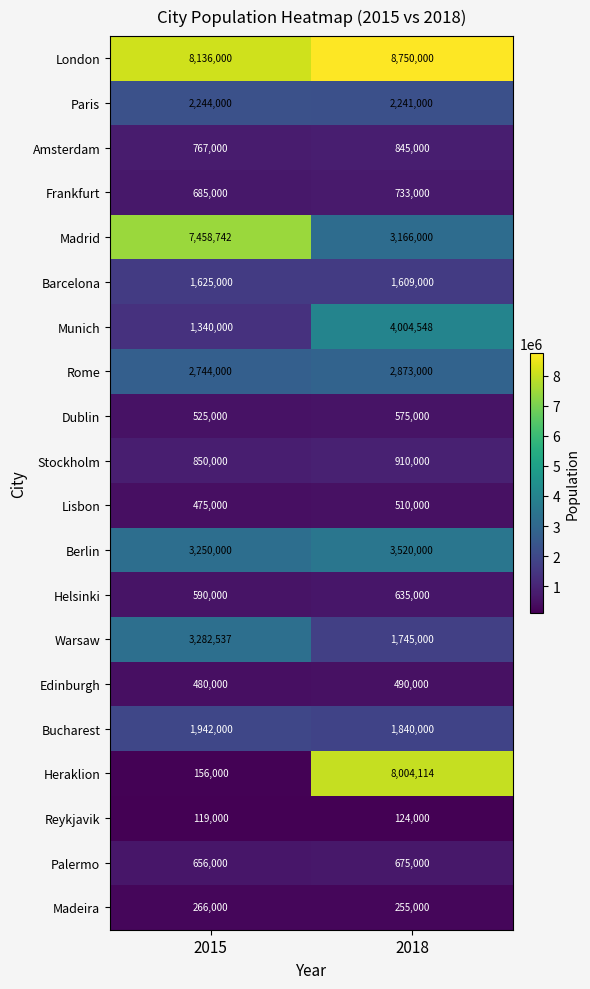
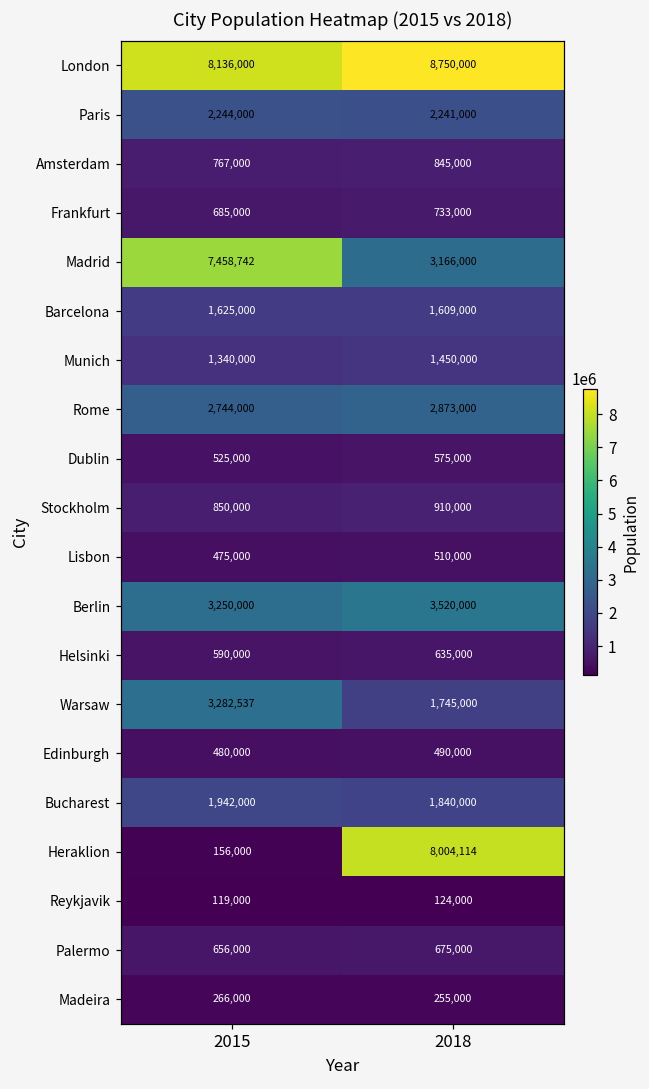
  {
    "London": {
      "2015": "8,136,000",
      "2018": "8,750,000"
    },
    "Paris": {
      "2015": "2,244,000",
      "2018": "2,241,000"
    },
    "Amsterdam": {
      "2015": "767,000",
      "2018": "845,000"
    },
    "Frankfurt": {
      "2015": "685,000",
      "2018": "733,000"
    },
    "Madrid": {
      "2015": "7,458,742",
      "2018": "3,166,000"
    },
    "Barcelona": {
      "2015": "1,625,000",
      "2018": "1,609,000"
    },
    "Munich": {
      "2015": "1,340,000",
-     "2018": "4,004,548"
+     "2018": "1,450,000"
    },
    "Rome": {
      "2015": "2,744,000",
      "2018": "2,873,000"
    },
    "Dublin": {
      "2015": "525,000",
      "2018": "575,000"
    },
    "Stockholm": {
      "2015": "850,000",
      "2018": "910,000"
    },
    "Lisbon": {
      "2015": "475,000",
      "2018": "510,000"
    },
    "Berlin": {
      "2015": "3,250,000",
      "2018": "3,520,000"
    },
    "Helsinki": {
      "2015": "590,000",
      "2018": "635,000"
    },
    "Warsaw": {
      "2015": "3,282,537",
      "2018": "1,745,000"
    },
    "Edinburgh": {
      "2015": "480,000",
      "2018": "490,000"
    },
    "Bucharest": {
      "2015": "1,942,000",
      "2018": "1,840,000"
    },
    "Heraklion": {
      "2015": "156,000",
      "2018": "8,004,114"
    },
    "Reykjavik": {
      "2015": "119,000",
      "2018": "124,000"
    },
    "Palermo": {
      "2015": "656,000",
      "2018": "675,000"
    },
    "Madeira": {
      "2015": "266,000",
      "2018": "255,000"
    }
  }
